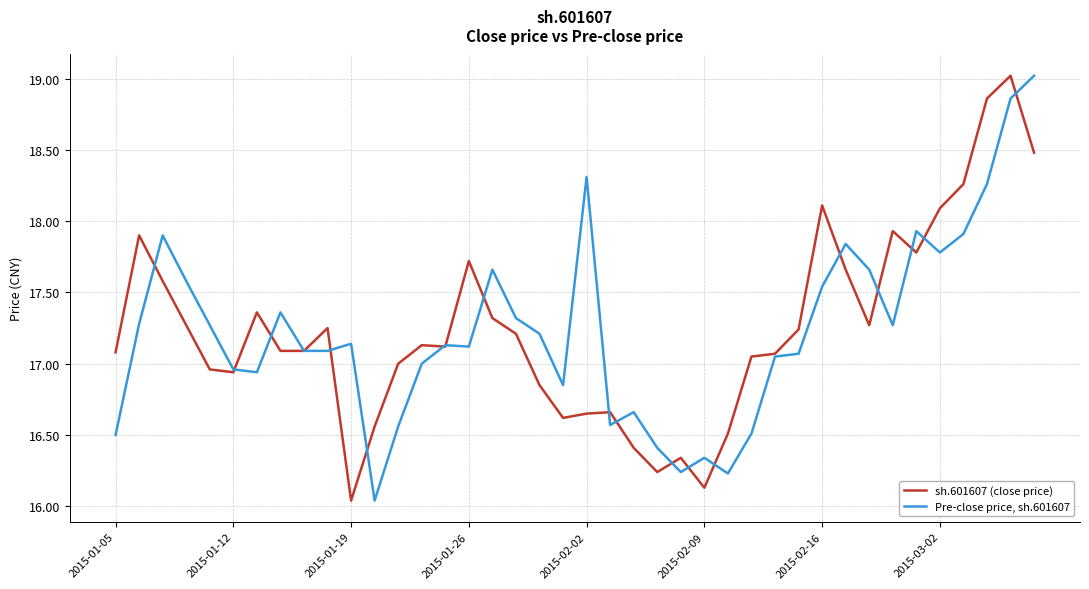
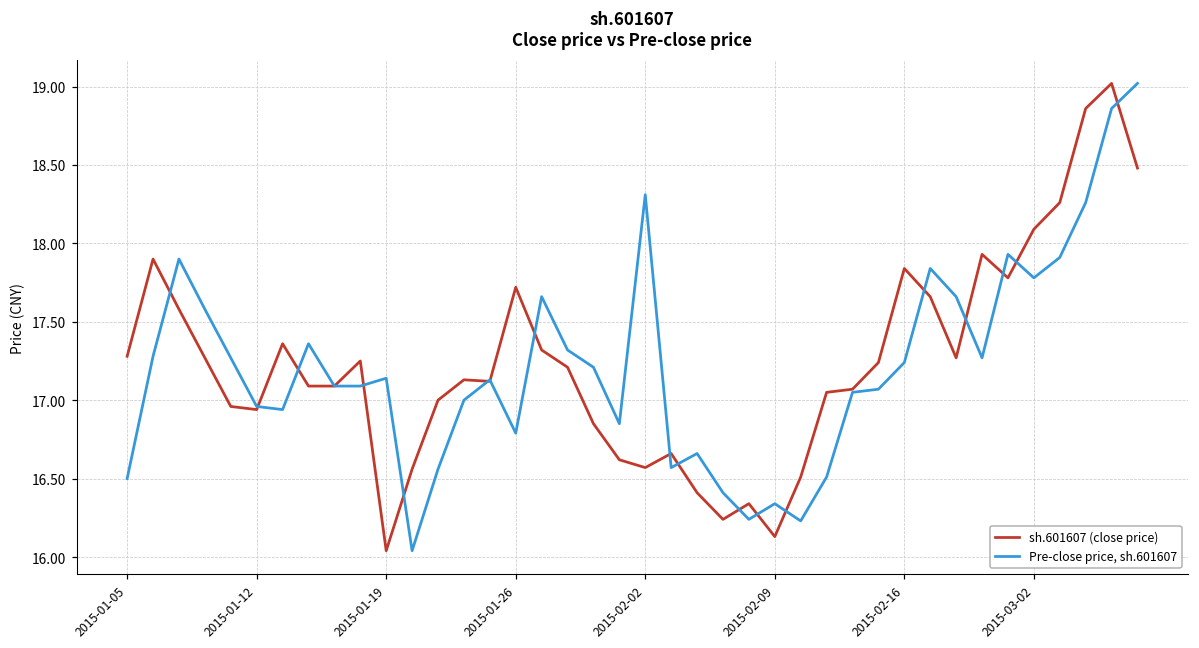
  {
    "sh.601607 (close price)": {
-     "2015-01-05": 17.08,
+     "2015-01-05": 17.28,
      "2015-01-12": 16.94,
      "2015-01-19": 16.04,
      "2015-01-26": 17.72,
-     "2015-02-02": 16.65,
+     "2015-02-02": 16.57,
      "2015-02-09": 16.13,
-     "2015-02-16": 18.11,
+     "2015-02-16": 17.84,
      "2015-03-02": 18.09
    },
    "Pre-close price, sh.601607": {
      "2015-01-05": 16.50,
      "2015-01-12": 16.96,
      "2015-01-19": 17.14,
-     "2015-01-26": 17.12,
+     "2015-01-26": 16.79,
      "2015-02-02": 18.31,
      "2015-02-09": 16.34,
-     "2015-02-16": 17.54,
+     "2015-02-16": 17.24,
      "2015-03-02": 17.78
    }
  }
